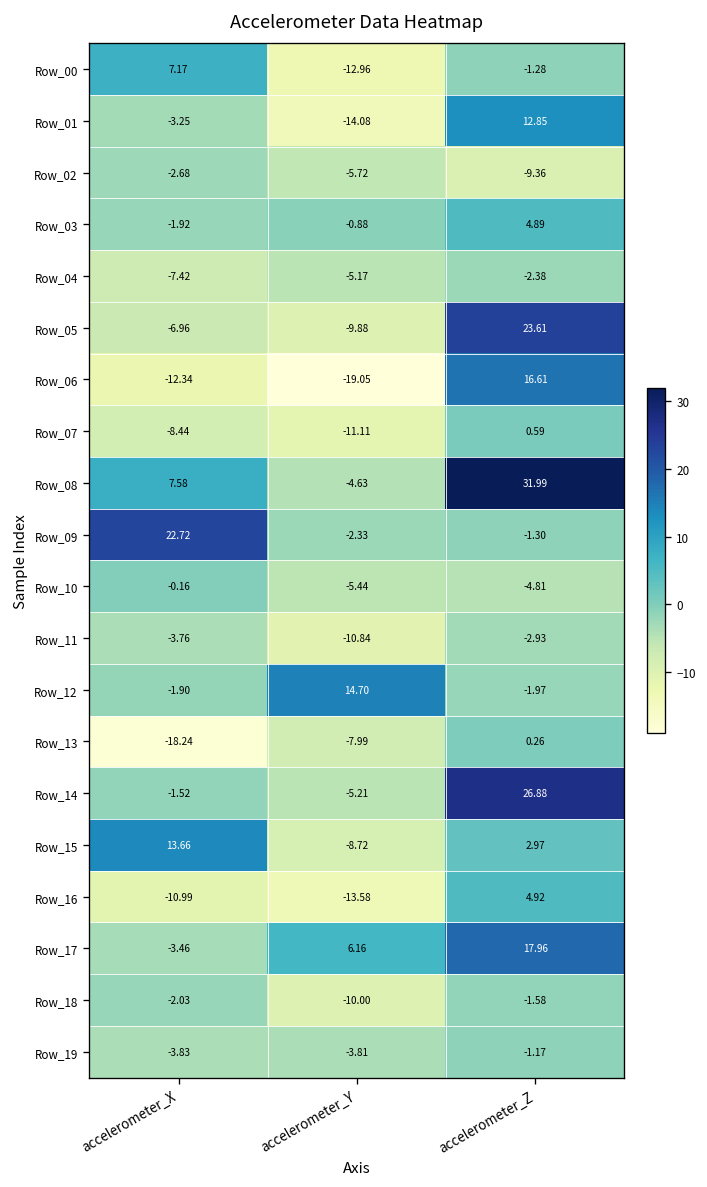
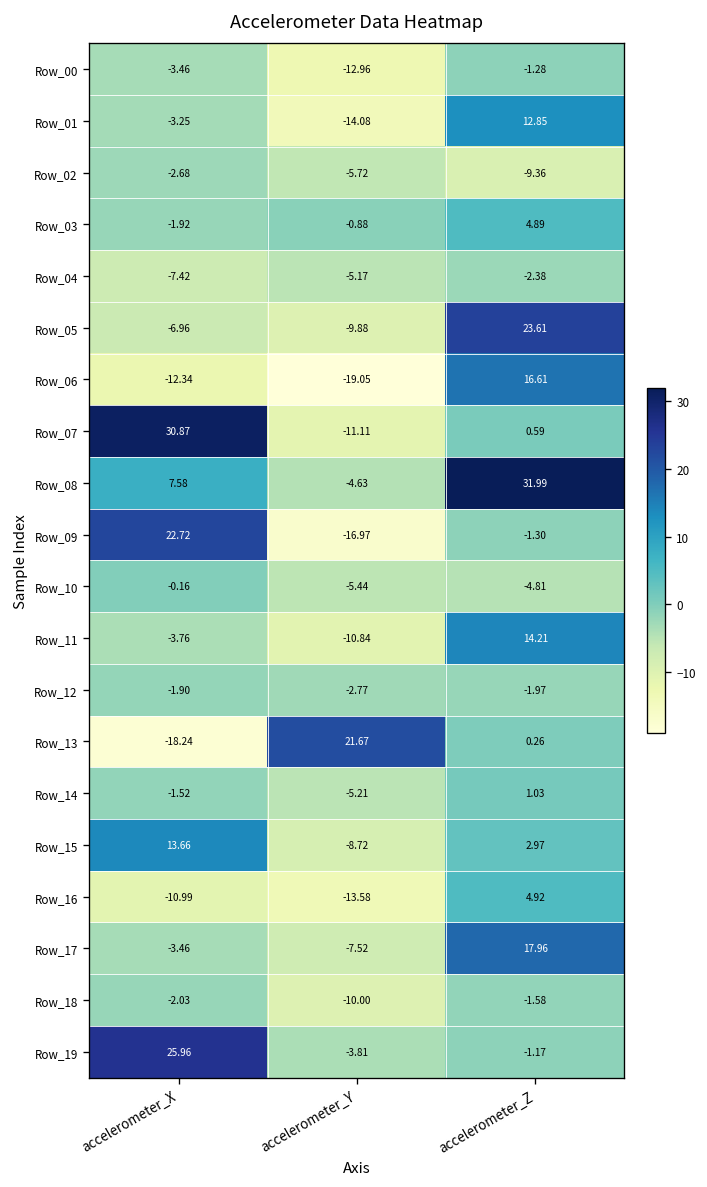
  {
    "Row_00": {
-     "accelerometer_X": 7.17,
+     "accelerometer_X": -3.46,
      "accelerometer_Y": -12.96,
      "accelerometer_Z": -1.28
    },
    "Row_01": {
      "accelerometer_X": -3.25,
      "accelerometer_Y": -14.08,
      "accelerometer_Z": 12.85
    },
    "Row_02": {
      "accelerometer_X": -2.68,
      "accelerometer_Y": -5.72,
      "accelerometer_Z": -9.36
    },
    "Row_03": {
      "accelerometer_X": -1.92,
      "accelerometer_Y": -0.88,
      "accelerometer_Z": 4.89
    },
    "Row_04": {
      "accelerometer_X": -7.42,
      "accelerometer_Y": -5.17,
      "accelerometer_Z": -2.38
    },
    "Row_05": {
      "accelerometer_X": -6.96,
      "accelerometer_Y": -9.88,
      "accelerometer_Z": 23.61
    },
    "Row_06": {
      "accelerometer_X": -12.34,
      "accelerometer_Y": -19.05,
      "accelerometer_Z": 16.61
    },
    "Row_07": {
-     "accelerometer_X": -8.44,
+     "accelerometer_X": 30.87,
      "accelerometer_Y": -11.11,
      "accelerometer_Z": 0.59
    },
    "Row_08": {
      "accelerometer_X": 7.58,
      "accelerometer_Y": -4.63,
      "accelerometer_Z": 31.99
    },
    "Row_09": {
      "accelerometer_X": 22.72,
-     "accelerometer_Y": -2.33,
+     "accelerometer_Y": -16.97,
      "accelerometer_Z": -1.30
    },
    "Row_10": {
      "accelerometer_X": -0.16,
      "accelerometer_Y": -5.44,
      "accelerometer_Z": -4.81
    },
    "Row_11": {
      "accelerometer_X": -3.76,
      "accelerometer_Y": -10.84,
-     "accelerometer_Z": -2.93
+     "accelerometer_Z": 14.21
    },
    "Row_12": {
      "accelerometer_X": -1.90,
-     "accelerometer_Y": 14.70,
+     "accelerometer_Y": -2.77,
      "accelerometer_Z": -1.97
    },
    "Row_13": {
      "accelerometer_X": -18.24,
-     "accelerometer_Y": -7.99,
+     "accelerometer_Y": 21.67,
      "accelerometer_Z": 0.26
    },
    "Row_14": {
      "accelerometer_X": -1.52,
      "accelerometer_Y": -5.21,
-     "accelerometer_Z": 26.88
+     "accelerometer_Z": 1.03
    },
    "Row_15": {
      "accelerometer_X": 13.66,
      "accelerometer_Y": -8.72,
      "accelerometer_Z": 2.97
    },
    "Row_16": {
      "accelerometer_X": -10.99,
      "accelerometer_Y": -13.58,
      "accelerometer_Z": 4.92
    },
    "Row_17": {
      "accelerometer_X": -3.46,
-     "accelerometer_Y": 6.16,
+     "accelerometer_Y": -7.52,
      "accelerometer_Z": 17.96
    },
    "Row_18": {
      "accelerometer_X": -2.03,
      "accelerometer_Y": -10.00,
      "accelerometer_Z": -1.58
    },
    "Row_19": {
-     "accelerometer_X": -3.83,
+     "accelerometer_X": 25.96,
      "accelerometer_Y": -3.81,
      "accelerometer_Z": -1.17
    }
  }
